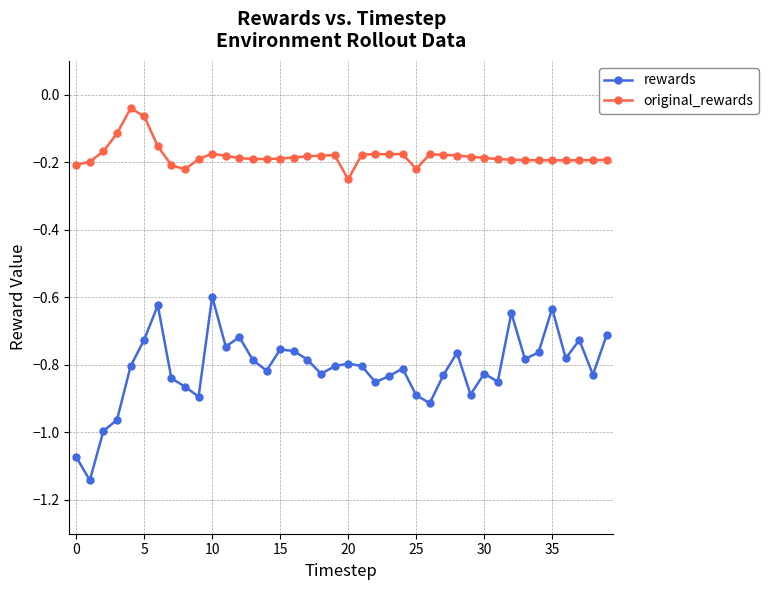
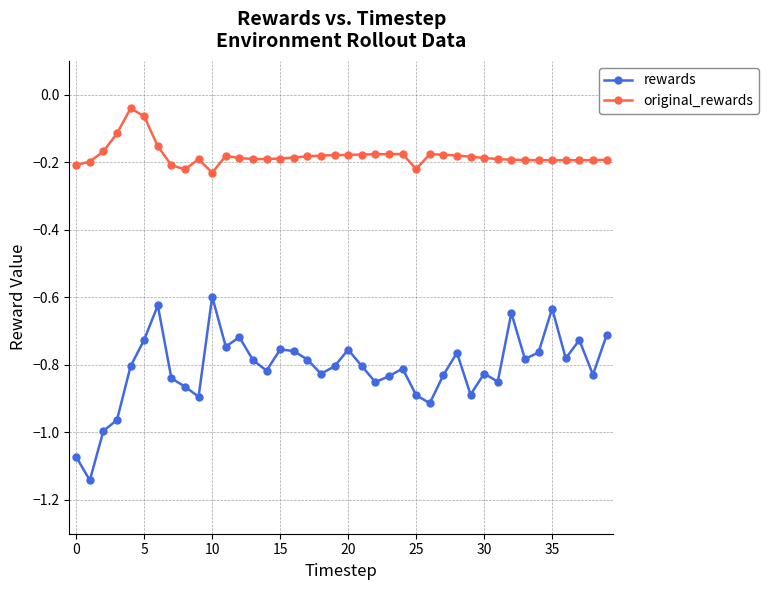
  {
    "rewards": {
      "0": -1.07,
      "5": -0.73,
      "10": -0.60,
      "15": -0.75,
-     "20": -0.80,
+     "20": -0.75,
      "25": -0.89,
      "30": -0.83,
      "35": -0.63
    },
    "original_rewards": {
      "0": -0.21,
      "5": -0.06,
-     "10": -0.17,
+     "10": -0.23,
      "15": -0.19,
-     "20": -0.25,
+     "20": -0.18,
      "25": -0.22,
      "30": -0.19,
      "35": -0.19
    }
  }
